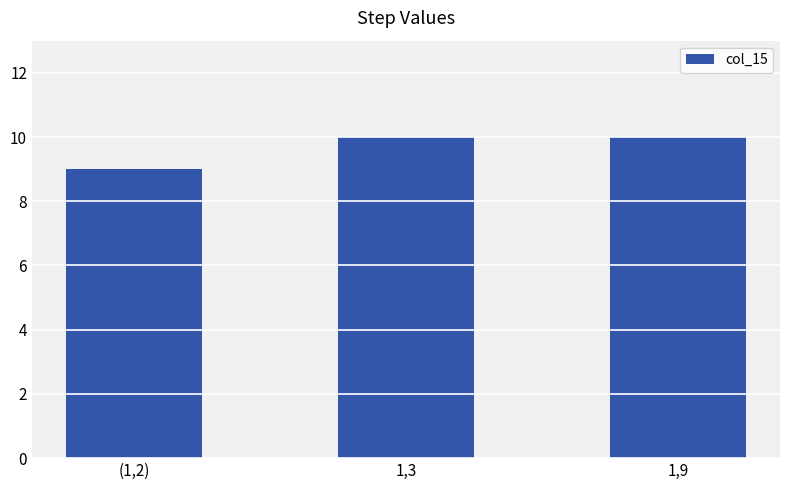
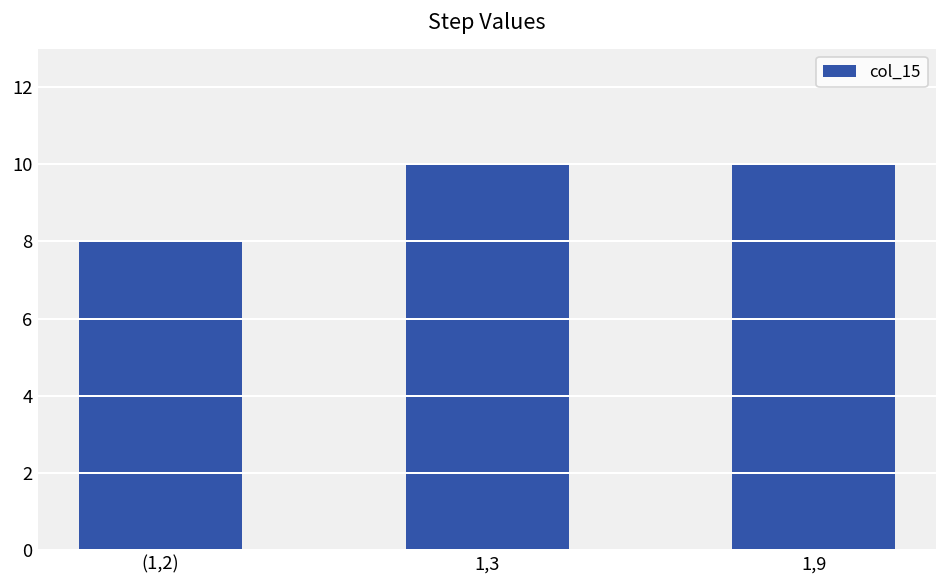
  {
-   "(1,2)": 9,
+   "(1,2)": 8,
    "1,3": 10,
    "1,9": 10
  }
